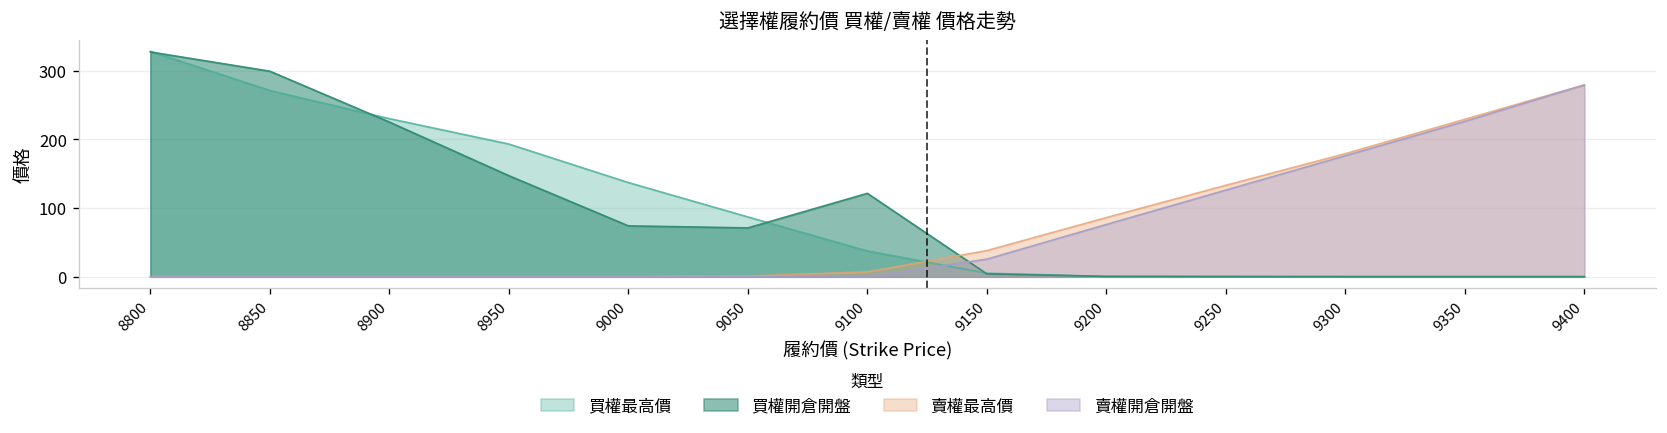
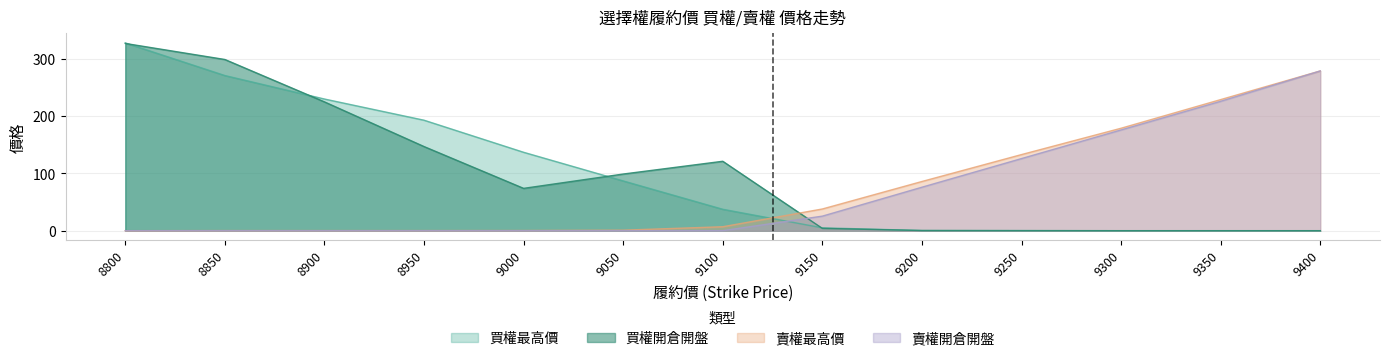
  {
    "買權開倉開盤": {
      "8850": 300,
      "8900": 230,
      "8950": 150,
      "9000": 70,
-     "9050": 70,
+     "9050": 100,
      "9100": 120
    }
  }
